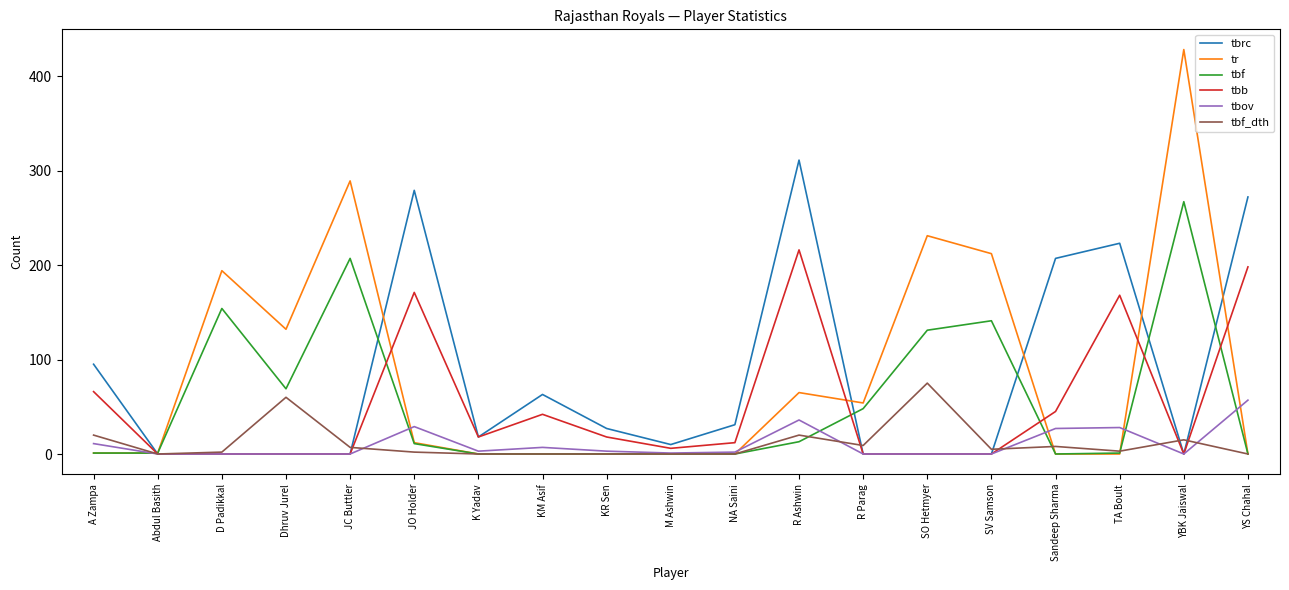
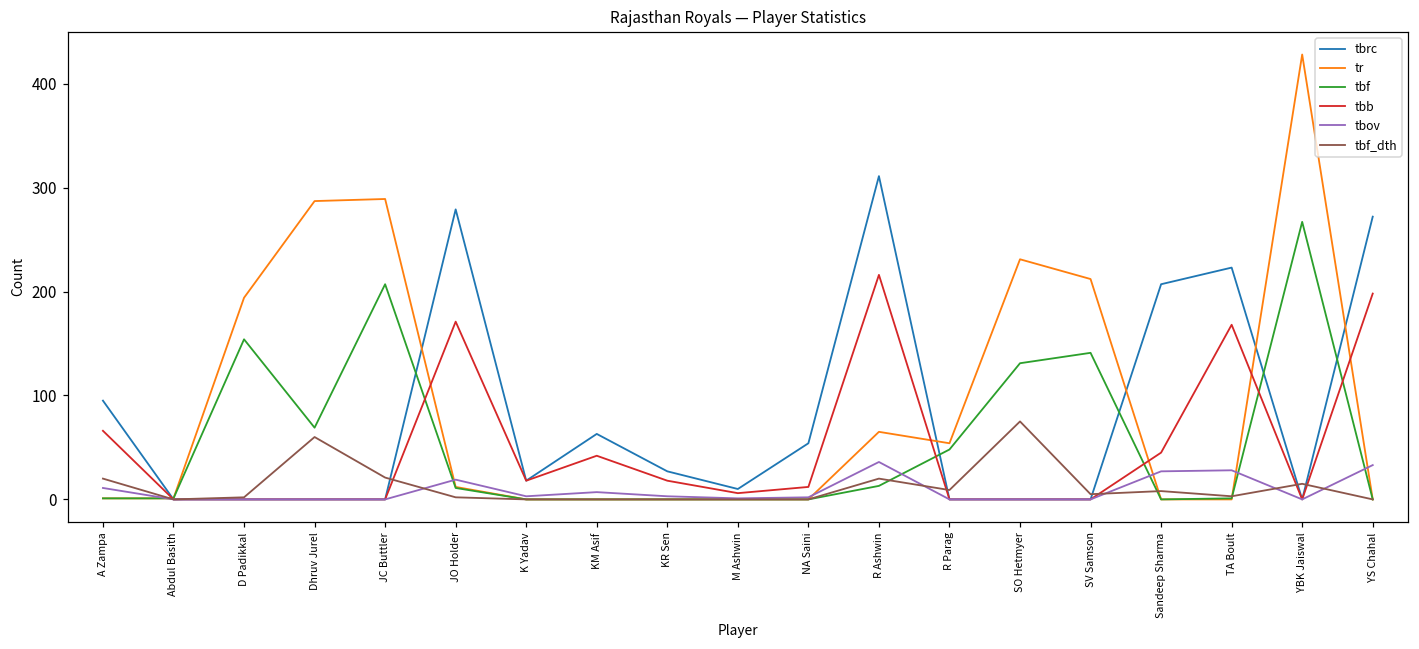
  {
    "tbrc": {
      "A Zampa": 100,
      "JO Holder": 280,
      "KM Asif": 60,
      "KR Sen": 30,
      "M Ashwin": 10,
-     "NA Saini": 30,
+     "NA Saini": 50,
      "R Ashwin": 310,
      "Sandeep Sharma": 210,
      "TA Boult": 220,
      "YS Chahal": 270
    },
    "tr": {
      "D Padikkal": 190,
-     "Dhruv Jurel": 130,
+     "Dhruv Jurel": 290,
      "JC Buttler": 290,
      "R Ashwin": 70,
      "R Parag": 50,
      "SO Hetmyer": 230,
      "SV Samson": 210,
      "YBK Jaiswal": 430
    },
    "tbf": {
      "D Padikkal": 150,
      "Dhruv Jurel": 70,
      "JC Buttler": 210,
      "R Ashwin": 10,
      "R Parag": 50,
      "SO Hetmyer": 130,
      "SV Samson": 140,
      "YBK Jaiswal": 270
    },
    "tbb": {
      "A Zampa": 70,
      "JO Holder": 170,
      "KM Asif": 40,
      "KR Sen": 20,
      "M Ashwin": 10,
      "NA Saini": 10,
      "R Ashwin": 220,
      "Sandeep Sharma": 50,
      "TA Boult": 170,
      "YS Chahal": 200
    },
    "tbov": {
      "A Zampa": 10,
-     "JO Holder": 30,
+     "JO Holder": 20,
      "K Yadav": 0,
      "KM Asif": 10,
      "KR Sen": 0,
      "R Ashwin": 40,
      "Sandeep Sharma": 30,
      "TA Boult": 30,
-     "YS Chahal": 60
+     "YS Chahal": 30
    },
    "tbf_dth": {
      "A Zampa": 20,
      "Dhruv Jurel": 60,
-     "JC Buttler": 10,
+     "JC Buttler": 20,
      "JO Holder": 0,
      "R Ashwin": 20,
      "R Parag": 10,
      "SO Hetmyer": 80,
      "SV Samson": 10,
      "Sandeep Sharma": 10,
      "YBK Jaiswal": 20
    }
  }
